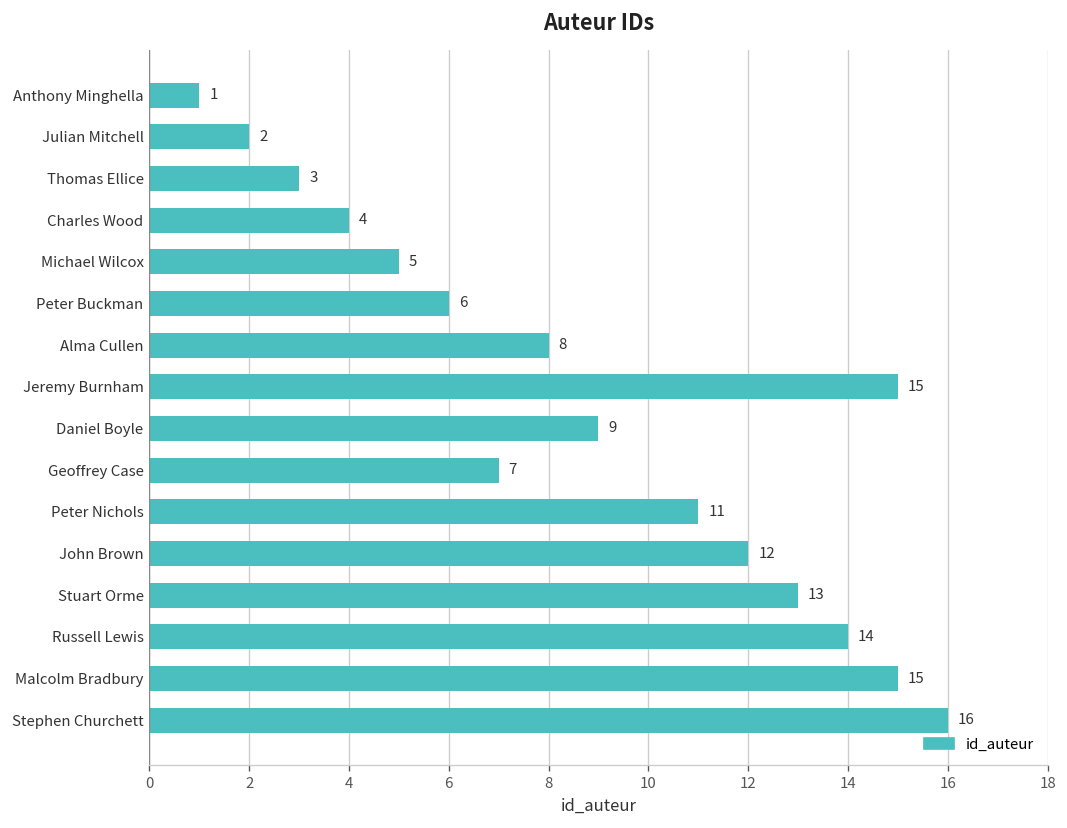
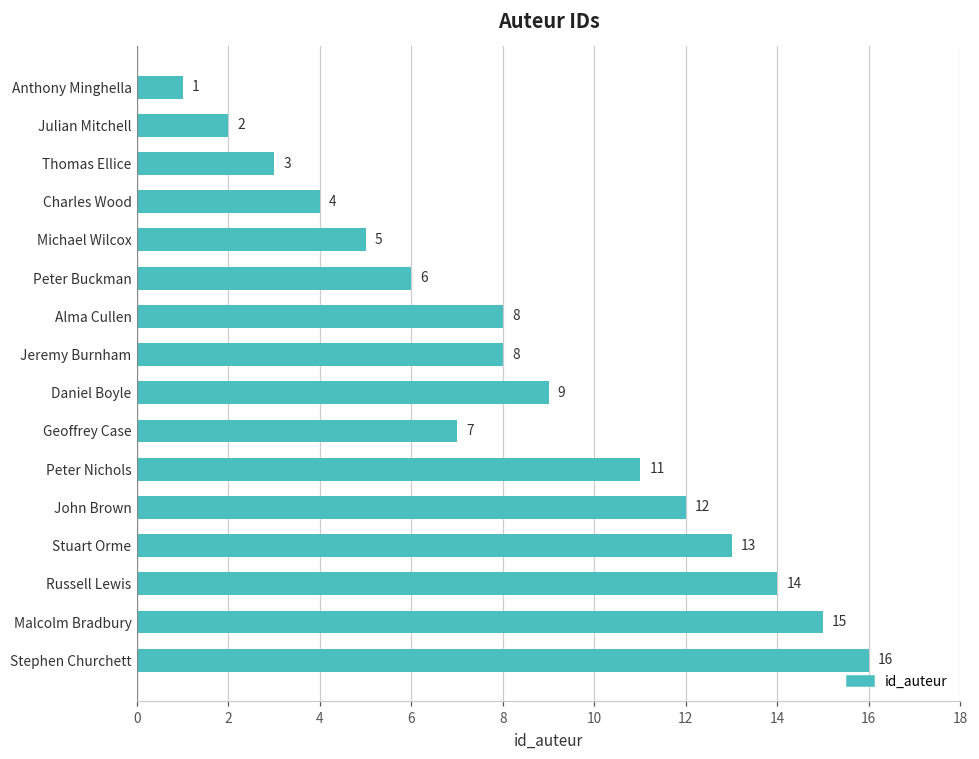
  {
    "Anthony Minghella": 1,
    "Julian Mitchell": 2,
    "Thomas Ellice": 3,
    "Charles Wood": 4,
    "Michael Wilcox": 5,
    "Peter Buckman": 6,
    "Alma Cullen": 8,
-   "Jeremy Burnham": 15,
+   "Jeremy Burnham": 8,
    "Daniel Boyle": 9,
    "Geoffrey Case": 7,
    "Peter Nichols": 11,
    "John Brown": 12,
    "Stuart Orme": 13,
    "Russell Lewis": 14,
    "Malcolm Bradbury": 15,
    "Stephen Churchett": 16
  }
